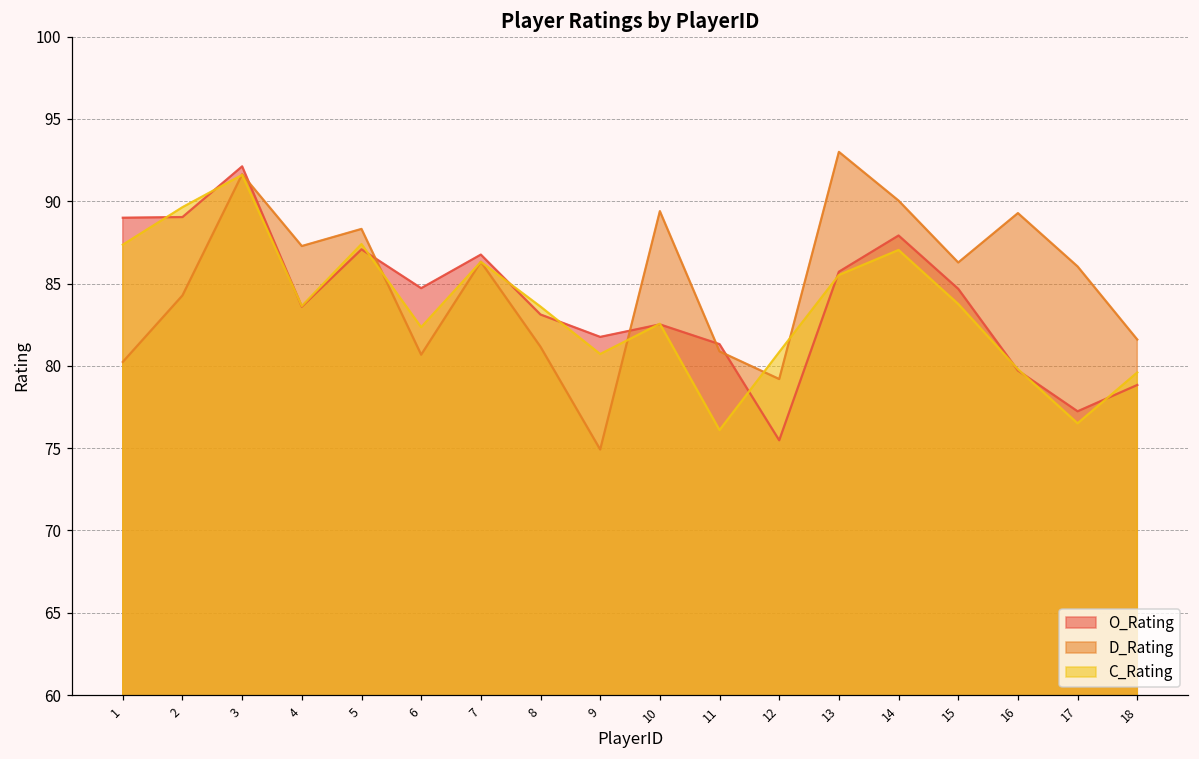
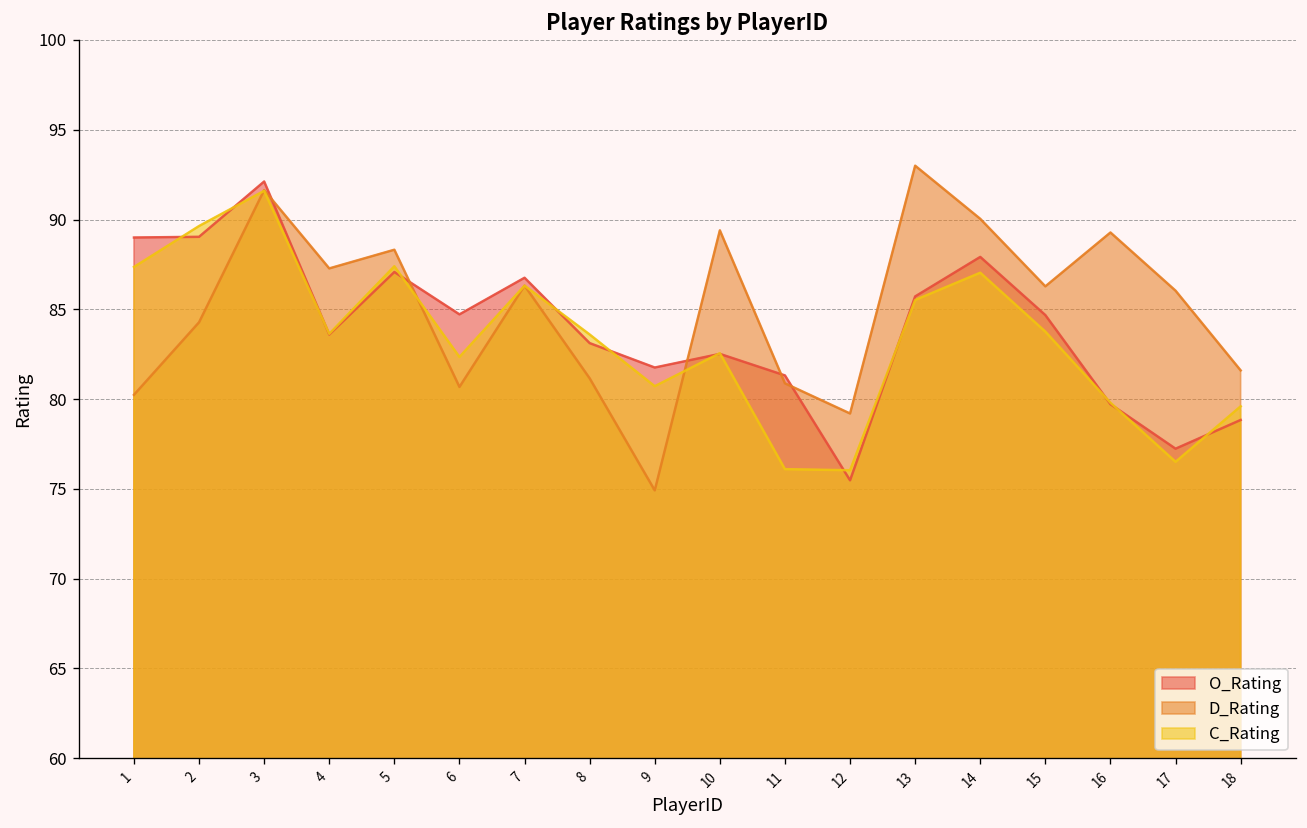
  {
    "C_Rating": {
      "1": 87.4,
      "2": 89.6,
      "5": 87.4,
      "6": 82.4,
      "8": 83.6,
      "9": 80.7,
      "11": 76.1,
-     "12": 80.8,
+     "12": 76.0,
      "13": 85.5,
      "14": 87.0,
      "15": 83.8,
      "17": 76.5,
      "18": 79.6
    }
  }
